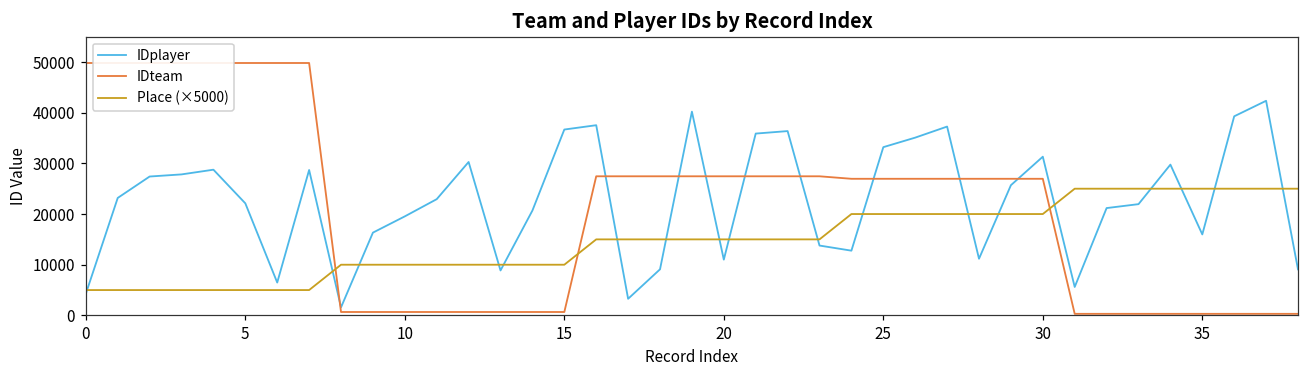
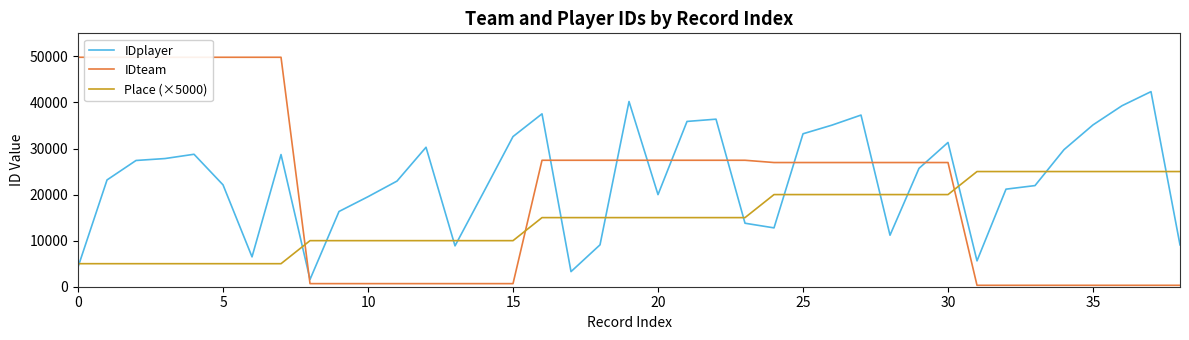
  {
    "IDplayer": {
      "0": 4000,
      "5": 22000,
      "10": 20000,
-     "15": 37000,
-     "20": 11000,
+     "15": 33000,
+     "20": 20000,
      "25": 33000,
      "30": 31000,
-     "35": 16000
+     "35": 35000
    }
  }
